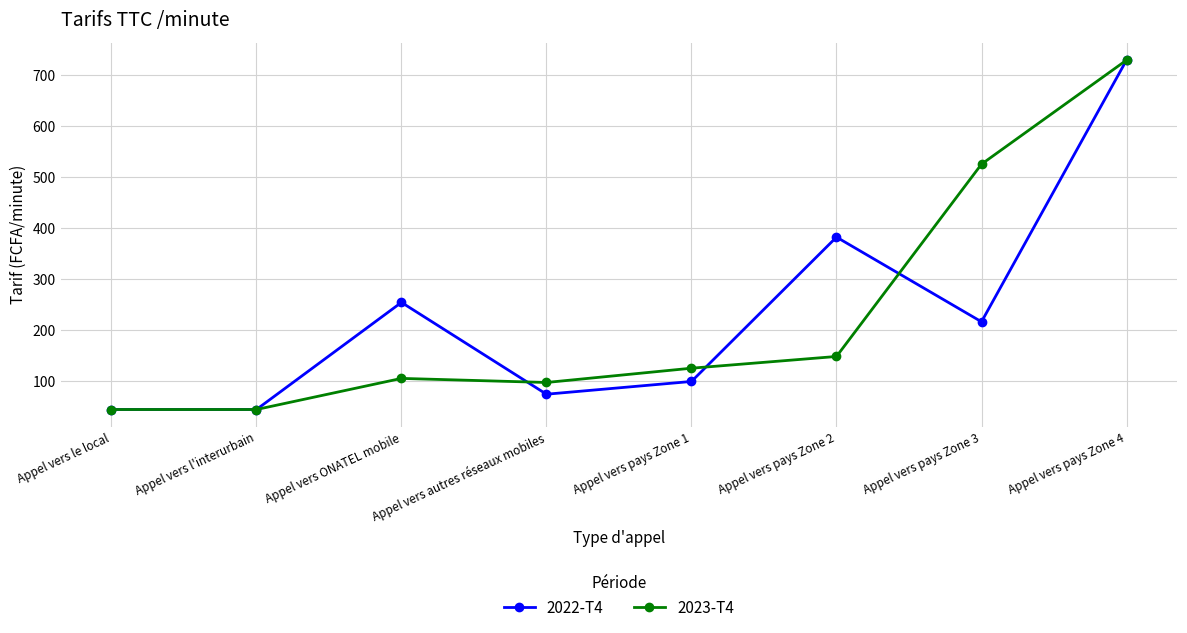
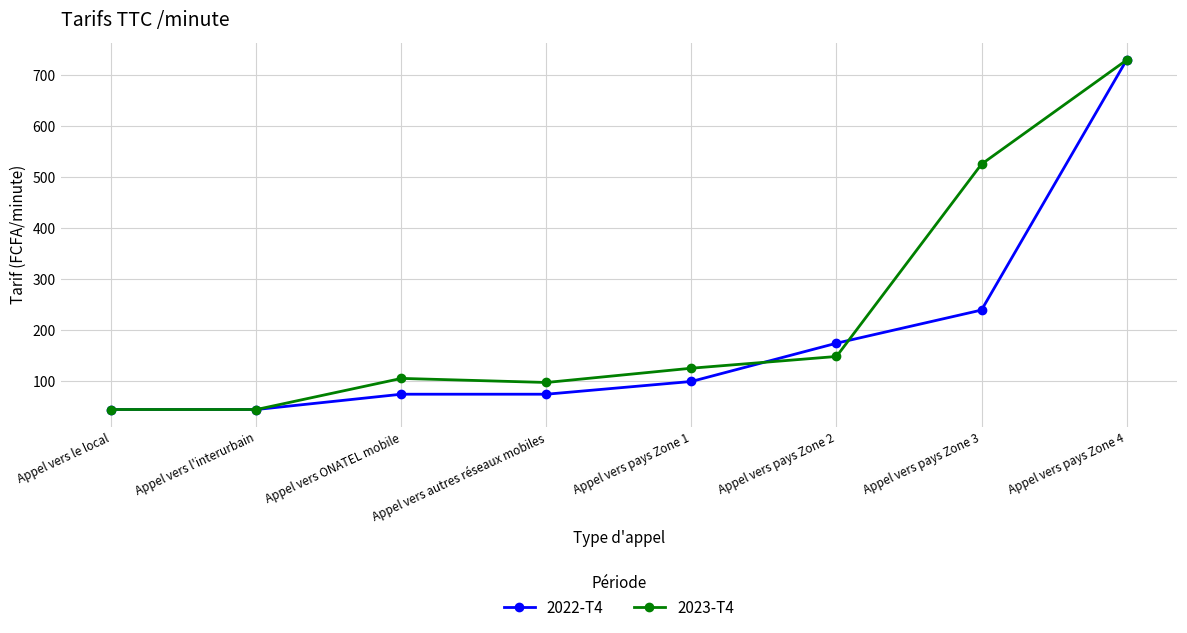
  {
    "2022-T4": {
-     "Appel vers ONATEL mobile": 260,
+     "Appel vers ONATEL mobile": 80,
      "Appel vers autres réseaux mobiles": 80,
      "Appel vers pays Zone 1": 100,
-     "Appel vers pays Zone 2": 380,
-     "Appel vers pays Zone 3": 220
+     "Appel vers pays Zone 2": 180,
+     "Appel vers pays Zone 3": 240
    },
    "2023-T4": {
      "Appel vers ONATEL mobile": 110,
      "Appel vers autres réseaux mobiles": 100,
      "Appel vers pays Zone 1": 130,
      "Appel vers pays Zone 2": 150,
      "Appel vers pays Zone 3": 530
    }
  }
